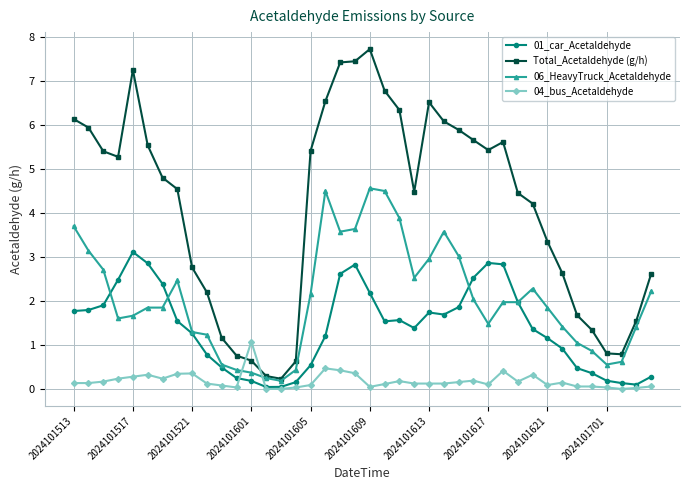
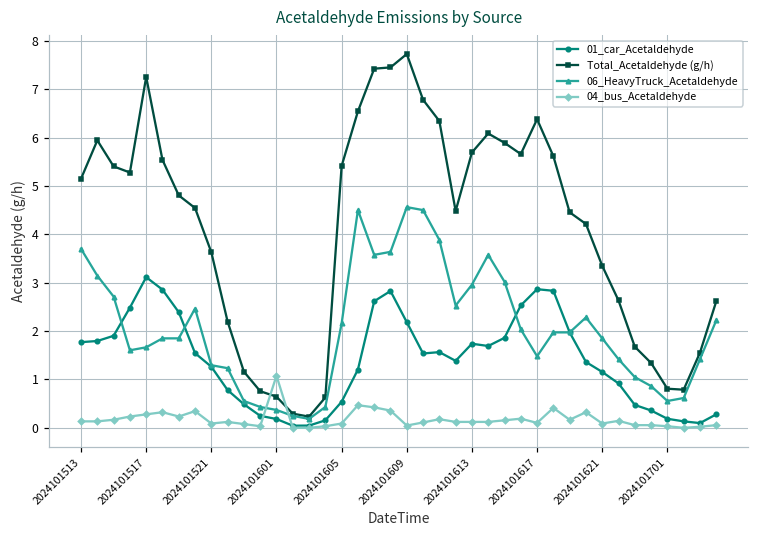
  {
    "Total_Acetaldehyde (g/h)": {
-     "2024101513": 6.1,
+     "2024101513": 5.2,
      "2024101517": 7.3,
-     "2024101521": 2.8,
+     "2024101521": 3.6,
      "2024101601": 0.6,
      "2024101605": 5.4,
      "2024101609": 7.7,
-     "2024101613": 6.5,
-     "2024101617": 5.4,
+     "2024101613": 5.7,
+     "2024101617": 6.4,
      "2024101621": 3.4,
      "2024101701": 0.8
    },
    "04_bus_Acetaldehyde": {
      "2024101513": 0.1,
      "2024101517": 0.3,
-     "2024101521": 0.4,
+     "2024101521": 0.1,
      "2024101601": 1.1,
      "2024101605": 0.1,
      "2024101609": 0.0,
      "2024101613": 0.1,
      "2024101617": 0.1,
      "2024101621": 0.1,
      "2024101701": 0.0
    }
  }
